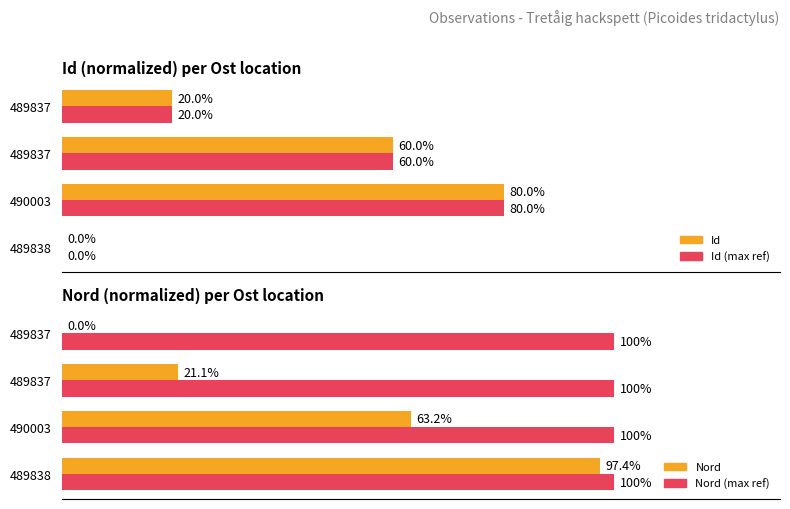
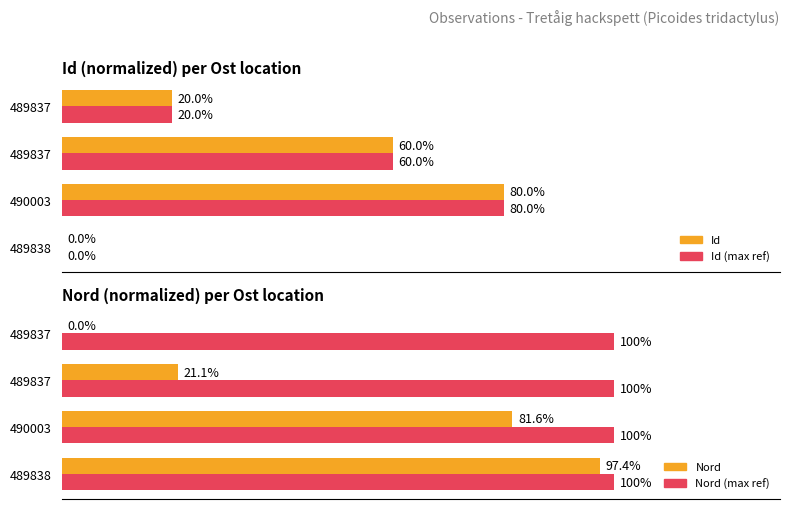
  {
    "Id (normalized) per Ost location": {
      "Id": {
        "490003": "80.0%",
        "489838": "0.0%"
      }
    },
    "Nord (normalized) per Ost location": {
      "Nord": {
-       "490003": "63.2%",
+       "490003": "81.6%",
        "489838": "97.4%"
      }
    }
  }
